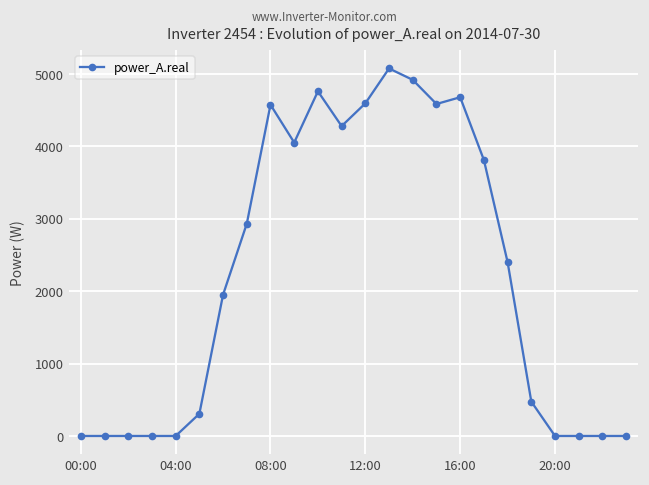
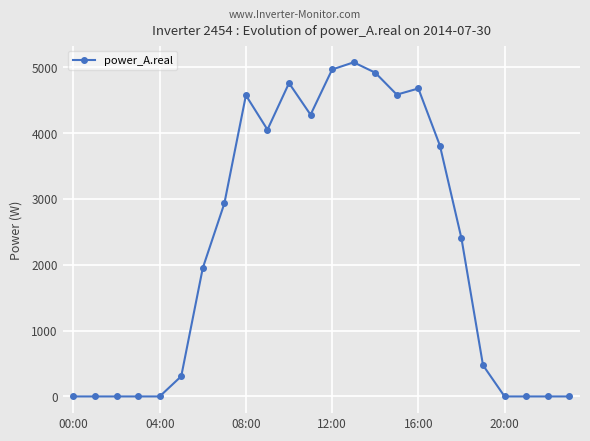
  {
    "00:00": 0,
    "04:00": 0,
    "08:00": 4600,
-   "12:00": 4600,
+   "12:00": 5000,
    "16:00": 4700,
    "20:00": 0
  }
